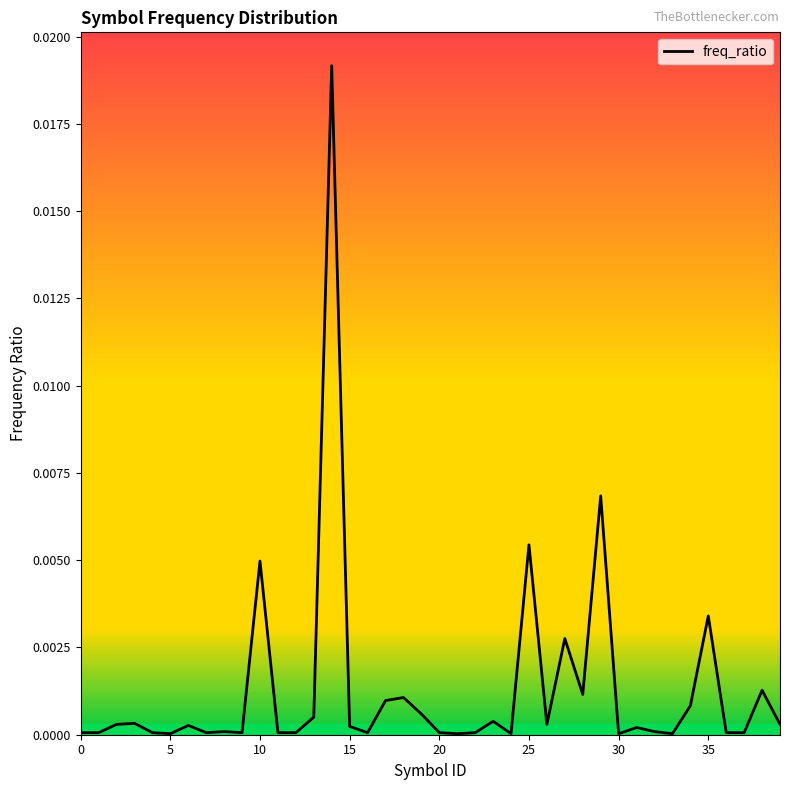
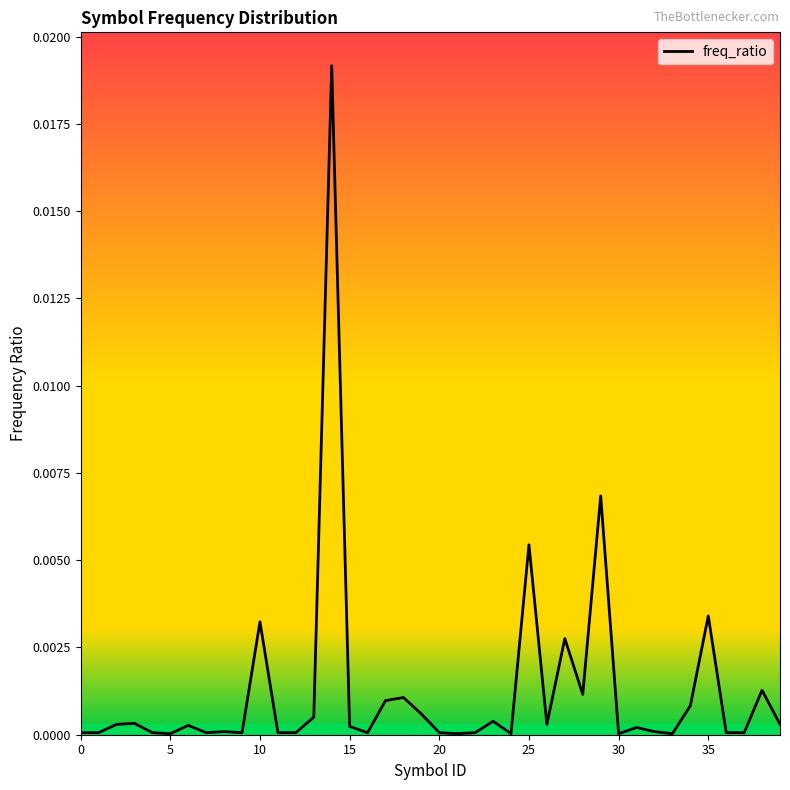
  {
-   "10": 0.0050,
+   "10": 0.0032,
    "25": 0.0054,
    "35": 0.0034
  }
